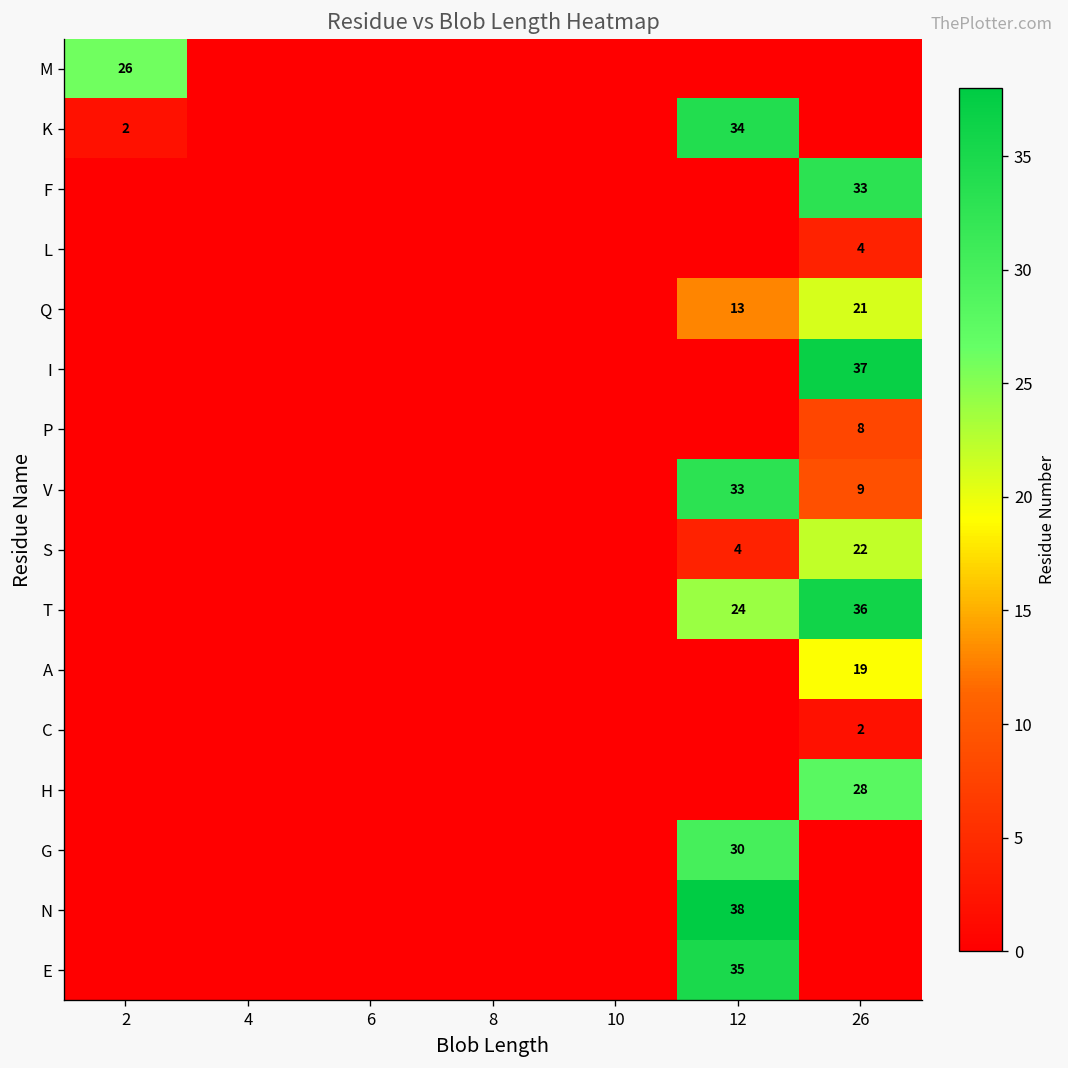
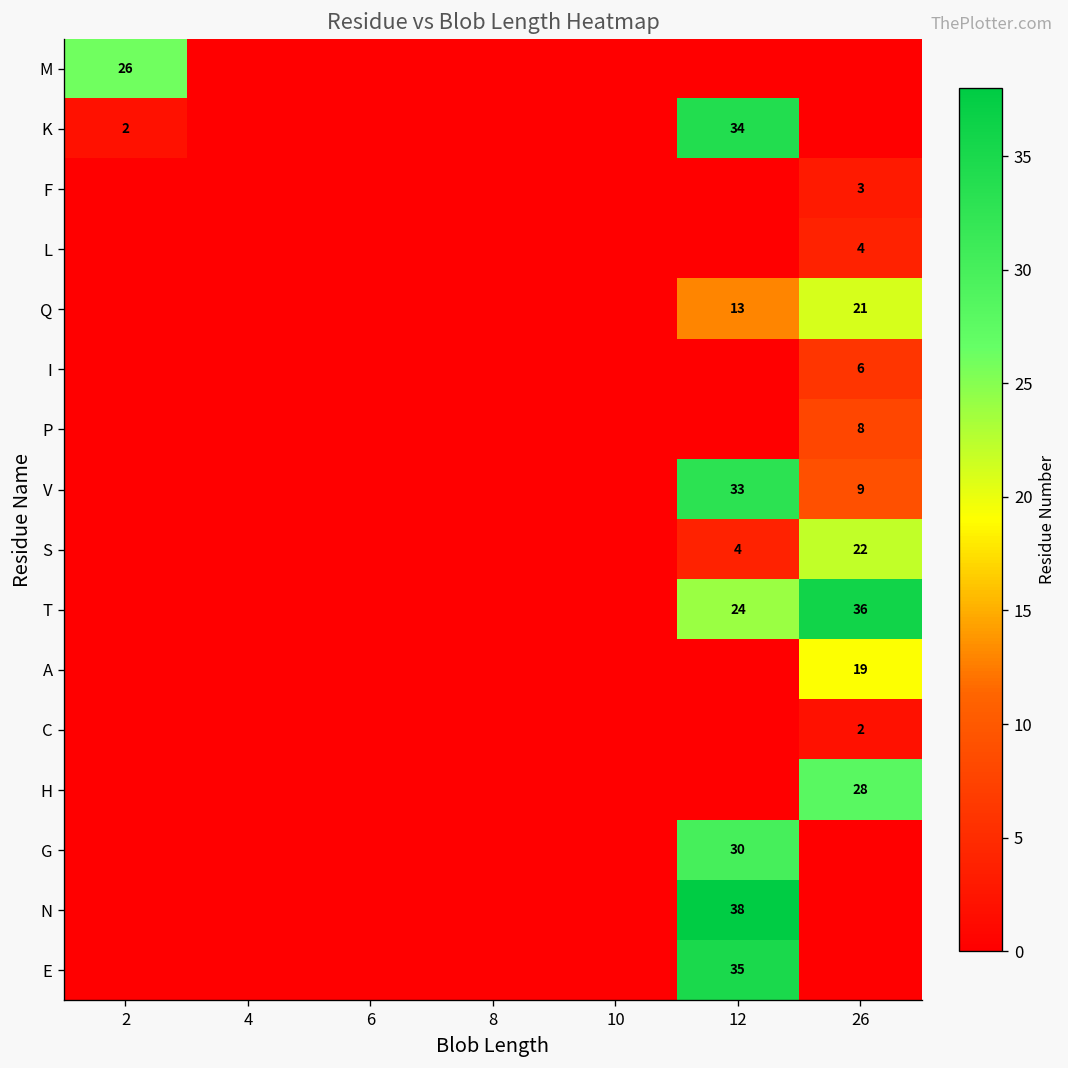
  {
    "M": {
      "2": 26
    },
    "K": {
      "2": 2,
      "12": 34
    },
    "F": {
-     "26": 33
+     "26": 3
    },
    "L": {
      "26": 4
    },
    "Q": {
      "12": 13,
      "26": 21
    },
    "I": {
-     "26": 37
+     "26": 6
    },
    "P": {
      "26": 8
    },
    "V": {
      "12": 33,
      "26": 9
    },
    "S": {
      "12": 4,
      "26": 22
    },
    "T": {
      "12": 24,
      "26": 36
    },
    "A": {
      "26": 19
    },
    "C": {
      "26": 2
    },
    "H": {
      "26": 28
    },
    "G": {
      "12": 30
    },
    "N": {
      "12": 38
    },
    "E": {
      "12": 35
    }
  }
